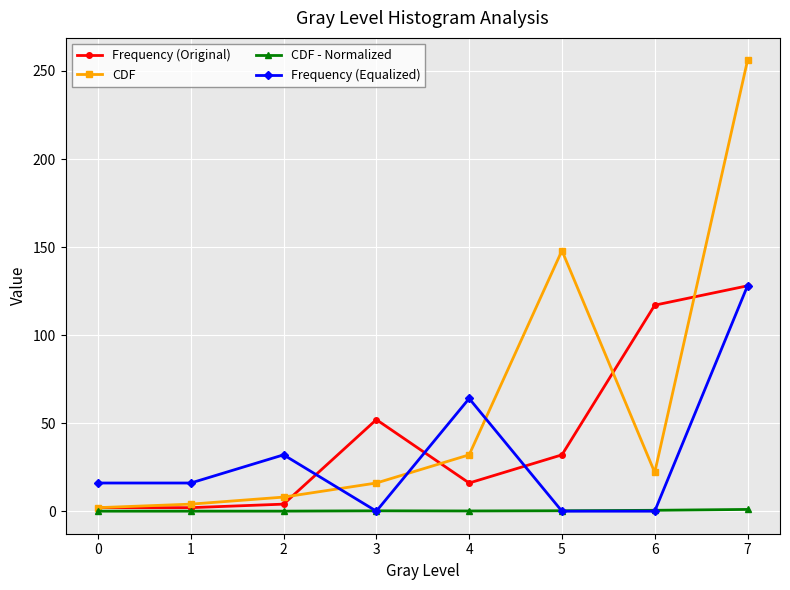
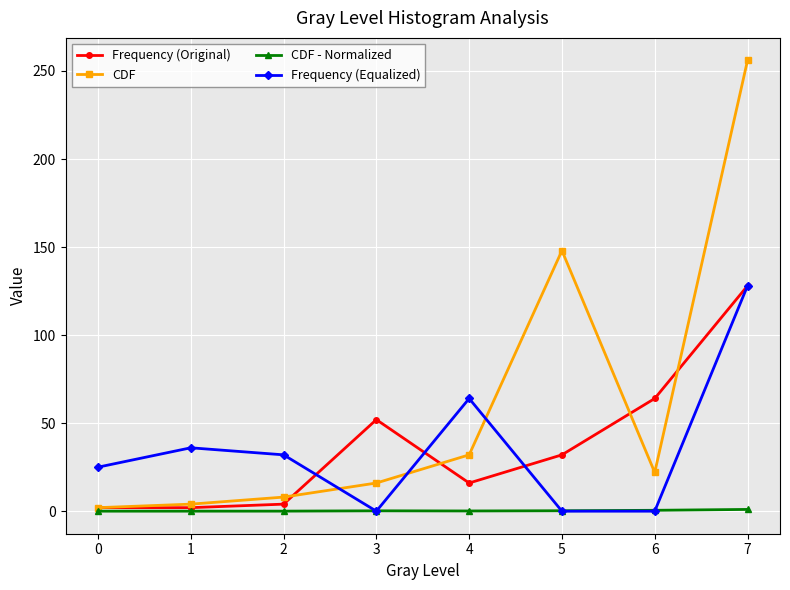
  {
    "Frequency (Original)": {
      "1": 2,
      "2": 4,
      "3": 52,
      "4": 16,
      "5": 32,
-     "6": 117
+     "6": 64
    },
    "CDF": {
      "1": 4,
      "2": 8,
      "3": 16,
      "4": 32,
      "5": 148,
      "6": 22,
      "7": 256
    },
    "CDF - Normalized": {
      "0": 0,
      "1": 0,
      "2": 0,
      "4": 0,
      "7": 1
    },
    "Frequency (Equalized)": {
-     "0": 16,
-     "1": 16,
+     "0": 25,
+     "1": 36,
      "2": 32,
      "4": 64
    }
  }
